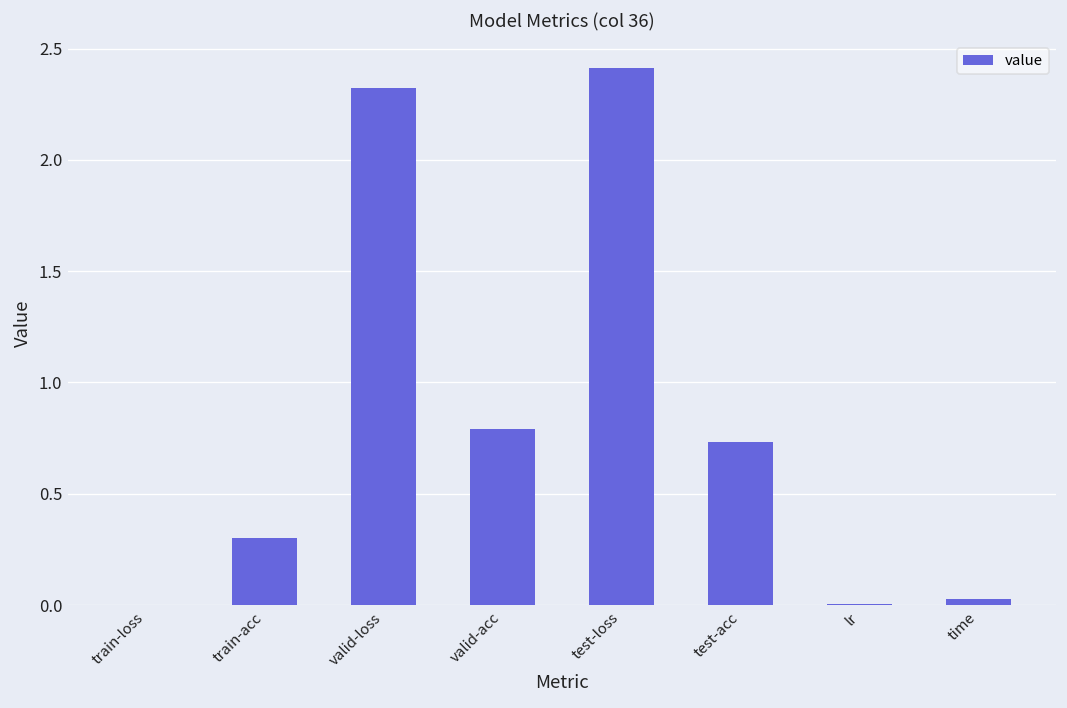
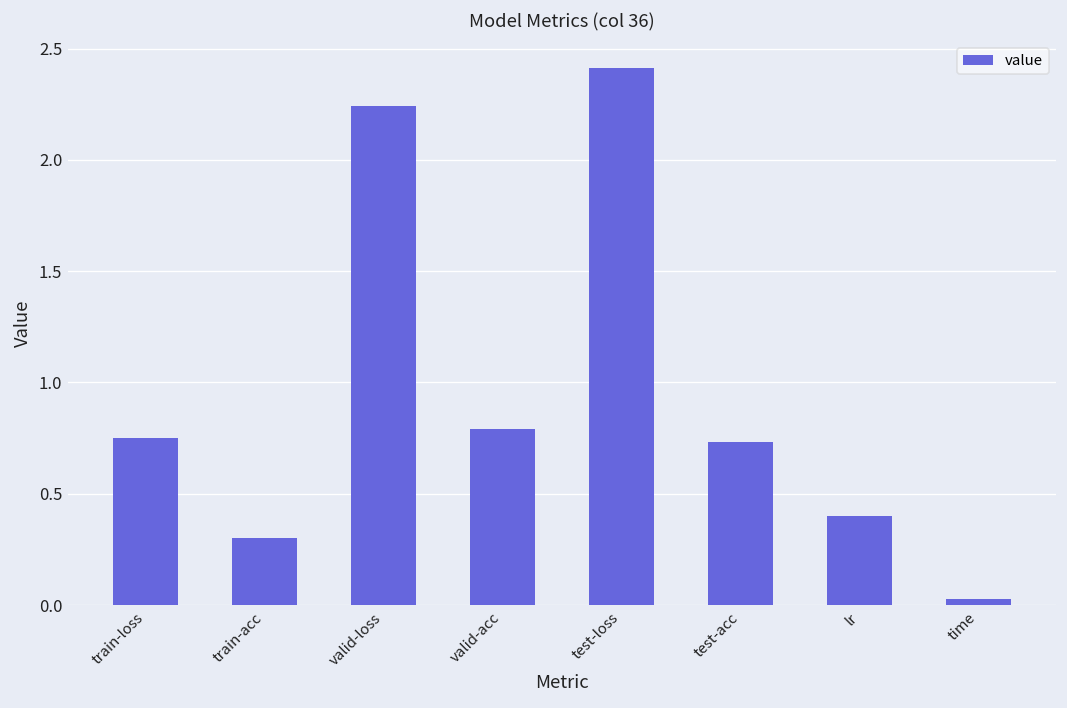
  {
-   "train-loss": 0.00,
+   "train-loss": 0.75,
    "train-acc": 0.30,
-   "valid-loss": 2.32,
+   "valid-loss": 2.24,
    "valid-acc": 0.79,
    "test-loss": 2.41,
    "test-acc": 0.73,
-   "lr": 0.01,
+   "lr": 0.40,
    "time": 0.03
  }
